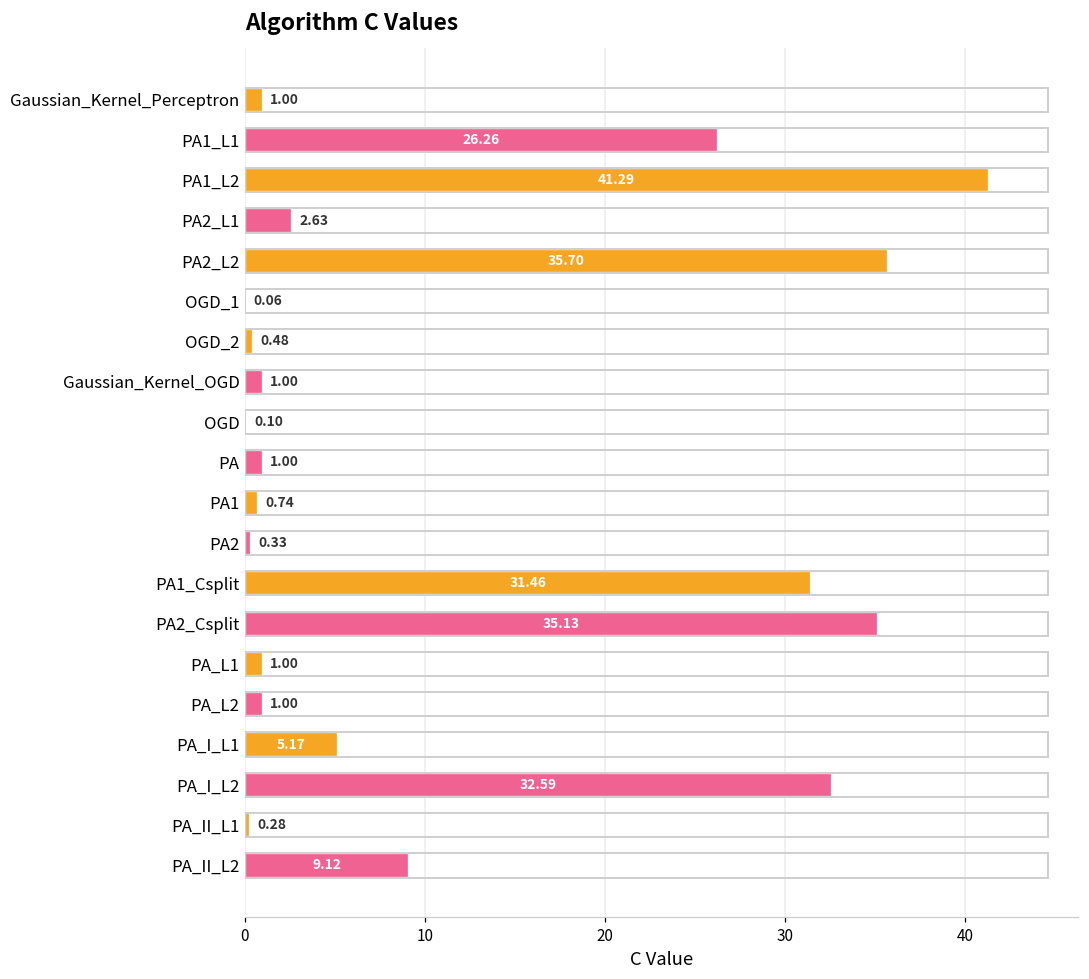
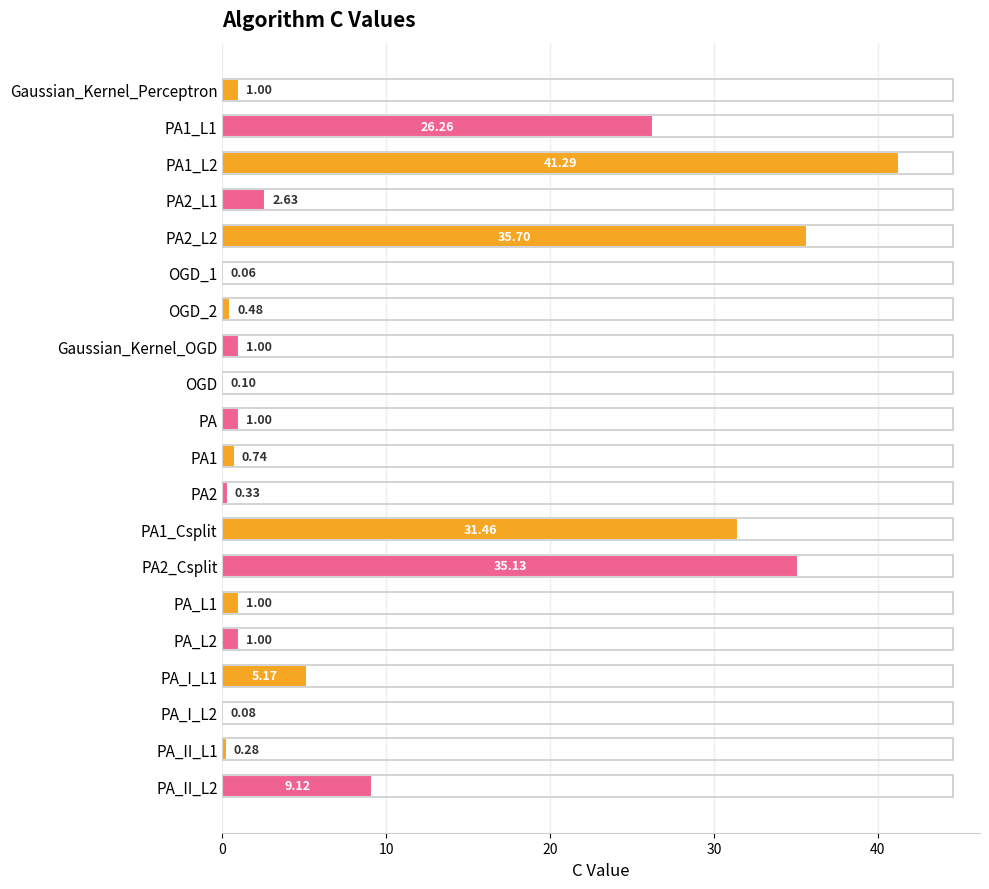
  {
    "Gaussian_Kernel_Perceptron": 1.00,
    "PA1_L1": 26.26,
    "PA1_L2": 41.29,
    "PA2_L1": 2.63,
    "PA2_L2": 35.70,
    "OGD_1": 0.06,
    "OGD_2": 0.48,
    "Gaussian_Kernel_OGD": 1.00,
    "OGD": 0.10,
    "PA": 1.00,
    "PA1": 0.74,
    "PA2": 0.33,
    "PA1_Csplit": 31.46,
    "PA2_Csplit": 35.13,
    "PA_L1": 1.00,
    "PA_L2": 1.00,
    "PA_I_L1": 5.17,
-   "PA_I_L2": 32.59,
+   "PA_I_L2": 0.08,
    "PA_II_L1": 0.28,
    "PA_II_L2": 9.12
  }
